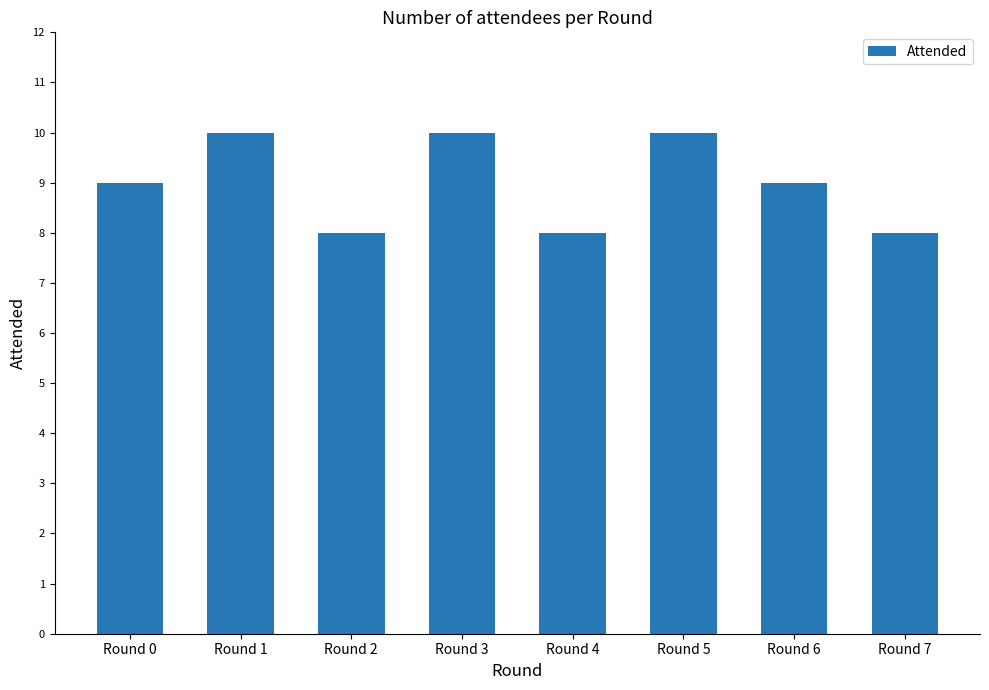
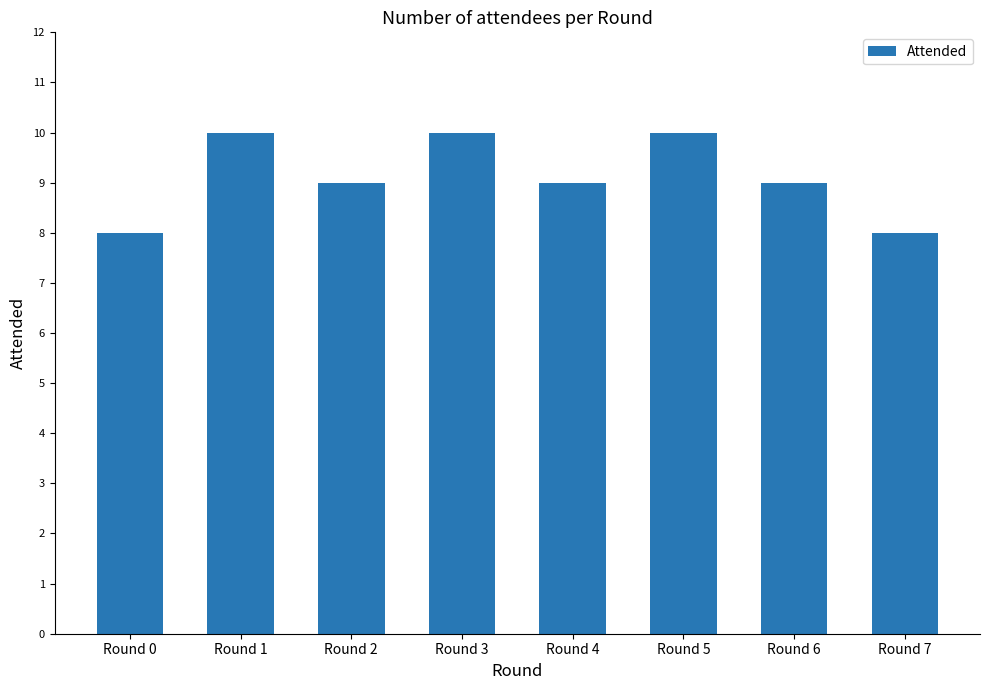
  {
-   "Round 0": 9,
+   "Round 0": 8,
    "Round 1": 10,
-   "Round 2": 8,
+   "Round 2": 9,
    "Round 3": 10,
-   "Round 4": 8,
+   "Round 4": 9,
    "Round 5": 10,
    "Round 6": 9,
    "Round 7": 8
  }
